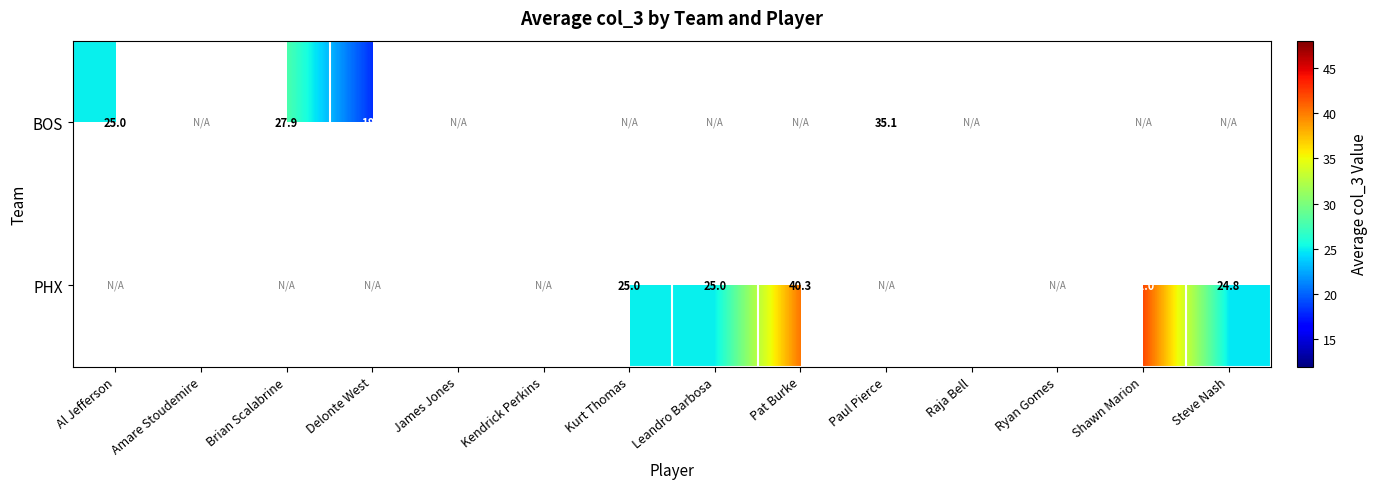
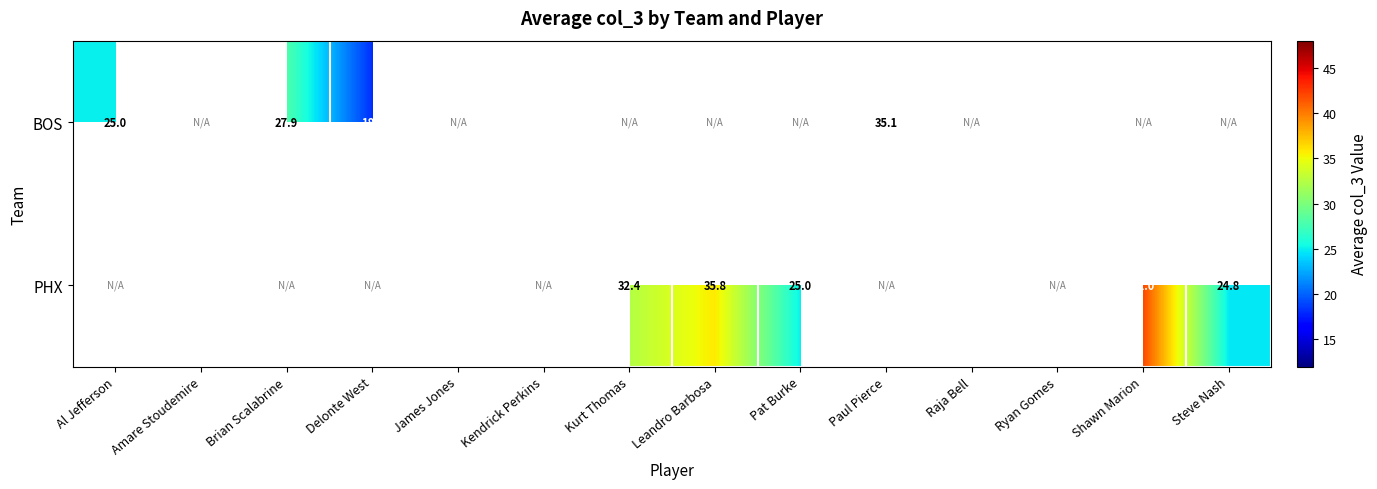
  {
    "BOS": {
      "Al Jefferson": 25.0,
      "Brian Scalabrine": 27.9,
      "Paul Pierce": 35.1
    },
    "PHX": {
-     "Kurt Thomas": 25.0,
-     "Leandro Barbosa": 25.0,
-     "Pat Burke": 40.3,
+     "Kurt Thomas": 32.4,
+     "Leandro Barbosa": 35.8,
+     "Pat Burke": 25.0,
      "Steve Nash": 24.8
    }
  }
